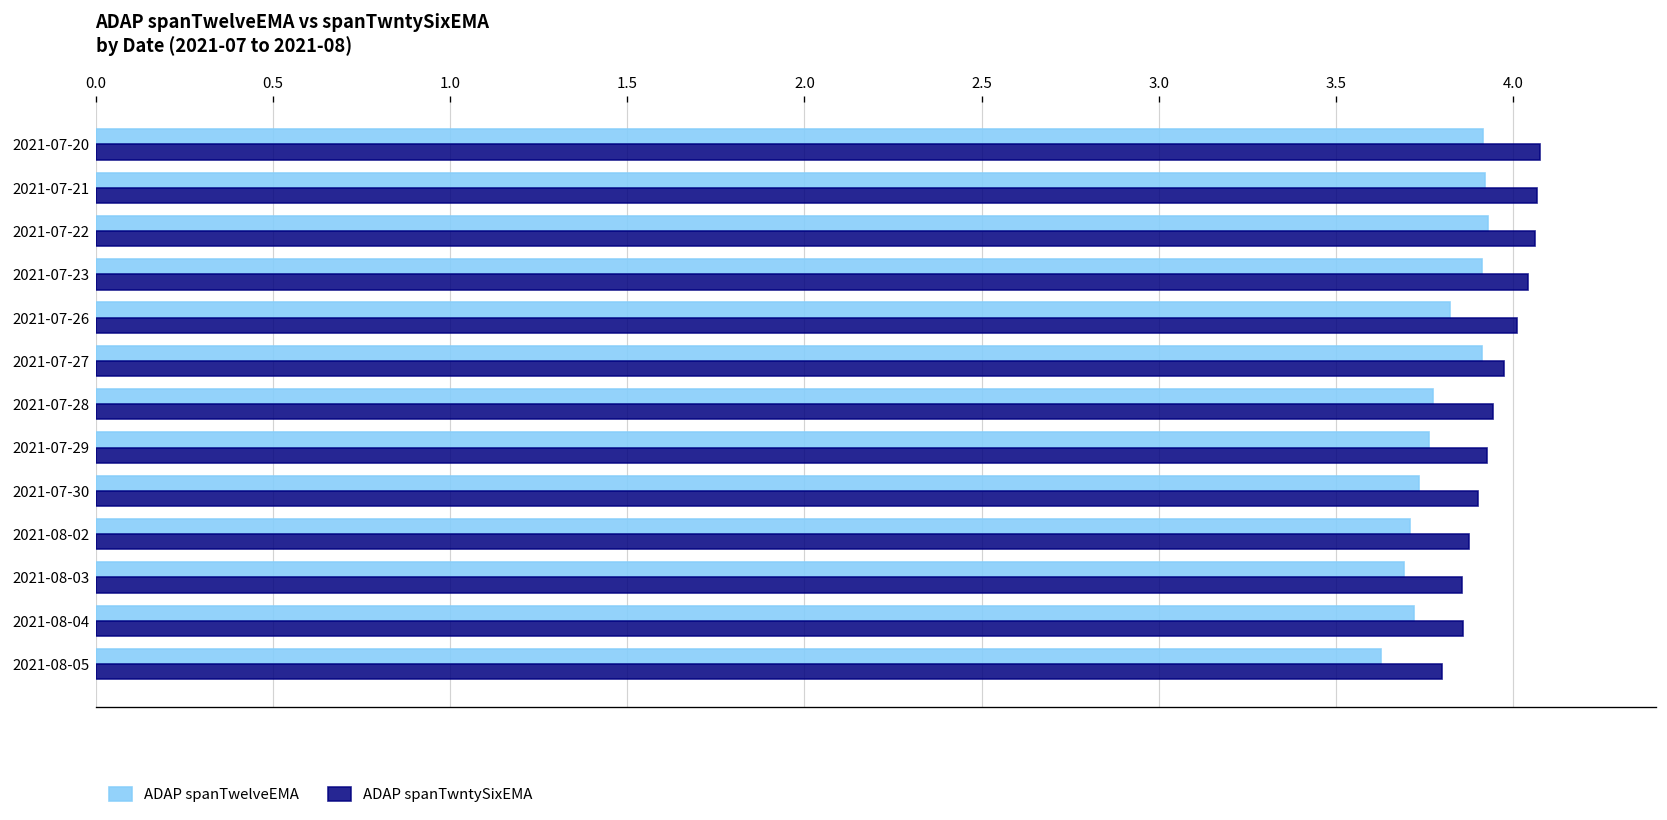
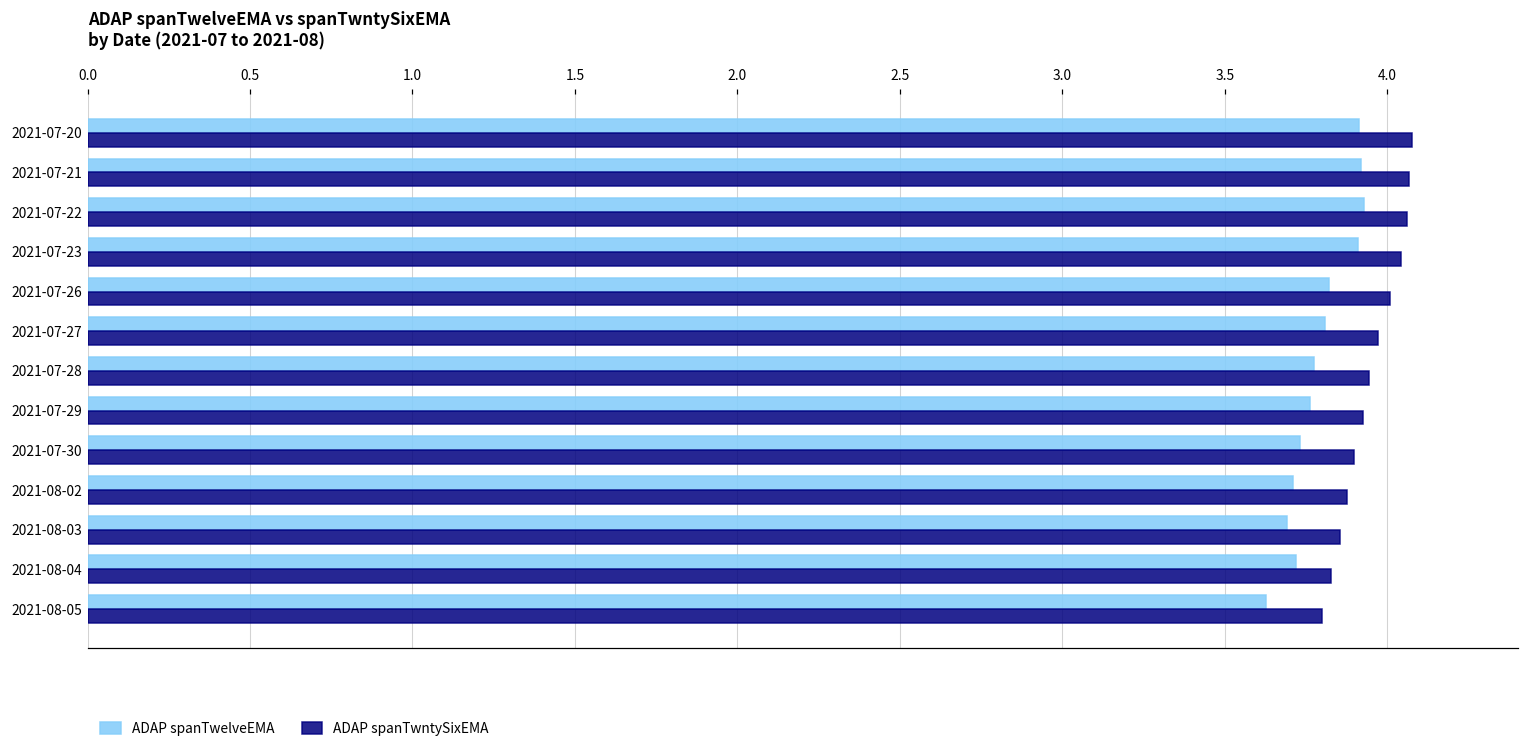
  {
    "ADAP spanTwelveEMA": {
      "2021-07-20": 3.91,
      "2021-07-21": 3.92,
      "2021-07-22": 3.93,
      "2021-07-23": 3.91,
      "2021-07-26": 3.82,
-     "2021-07-27": 3.91,
+     "2021-07-27": 3.81,
      "2021-07-28": 3.77,
      "2021-07-29": 3.76,
      "2021-07-30": 3.73,
      "2021-08-02": 3.71,
      "2021-08-03": 3.69,
      "2021-08-04": 3.72,
      "2021-08-05": 3.63
    },
    "ADAP spanTwntySixEMA": {
      "2021-07-20": 4.08,
      "2021-07-21": 4.07,
      "2021-07-22": 4.06,
      "2021-07-23": 4.04,
      "2021-07-26": 4.01,
      "2021-07-27": 3.97,
      "2021-07-28": 3.94,
      "2021-07-29": 3.93,
      "2021-07-30": 3.90,
      "2021-08-02": 3.88,
      "2021-08-03": 3.85,
-     "2021-08-04": 3.86,
+     "2021-08-04": 3.83,
      "2021-08-05": 3.80
    }
  }
